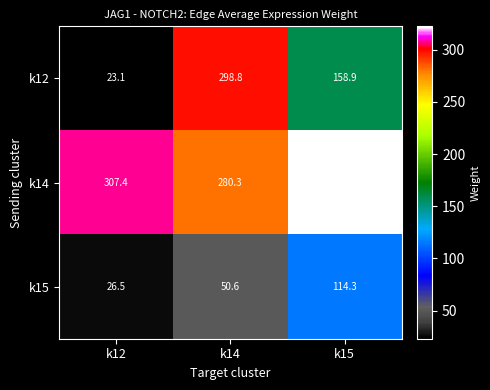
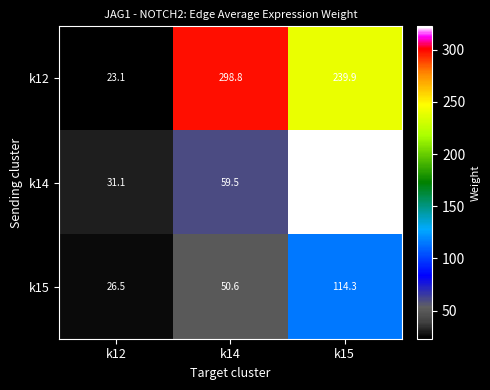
  {
    "k12": {
      "k12": 23.1,
      "k14": 298.8,
-     "k15": 158.9
+     "k15": 239.9
    },
    "k14": {
-     "k12": 307.4,
-     "k14": 280.3
+     "k12": 31.1,
+     "k14": 59.5
    },
    "k15": {
      "k12": 26.5,
      "k14": 50.6,
      "k15": 114.3
    }
  }
